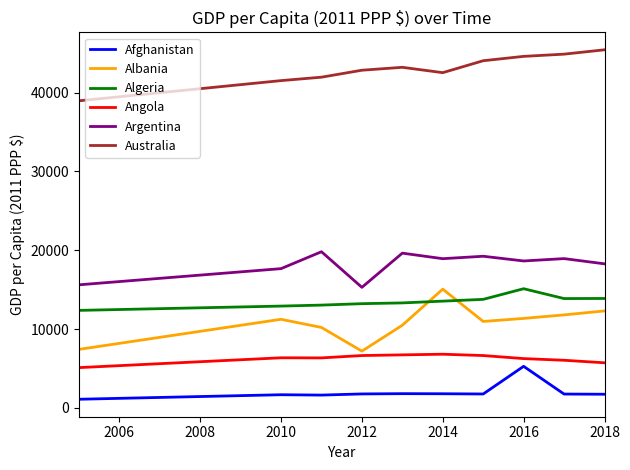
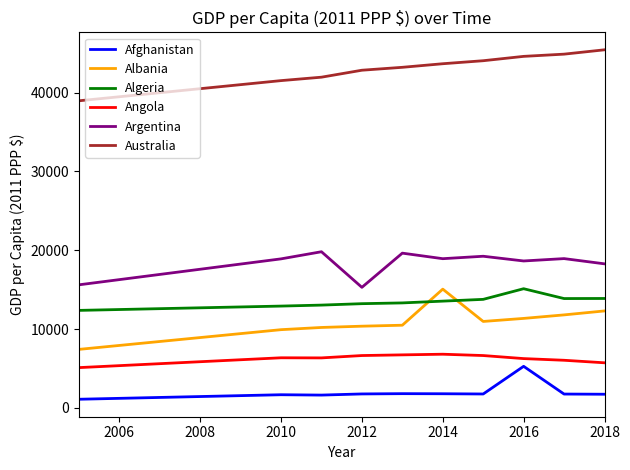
  {
    "Afghanistan": {
      "2010": 2000,
      "2012": 2000,
      "2014": 2000,
      "2016": 5000,
      "2018": 2000
    },
    "Albania": {
-     "2010": 11000,
-     "2012": 7000,
+     "2010": 10000,
+     "2012": 10000,
      "2014": 15000,
      "2016": 11000,
      "2018": 12000
    },
    "Algeria": {
      "2010": 13000,
      "2012": 13000,
      "2014": 14000,
      "2016": 15000,
      "2018": 14000
    },
    "Angola": {
      "2010": 6000,
      "2012": 7000,
      "2014": 7000,
      "2016": 6000,
      "2018": 6000
    },
    "Argentina": {
-     "2010": 18000,
+     "2010": 19000,
      "2012": 15000,
      "2014": 19000,
      "2016": 19000,
      "2018": 18000
    },
    "Australia": {
      "2010": 42000,
      "2012": 43000,
-     "2014": 43000,
+     "2014": 44000,
      "2016": 45000,
      "2018": 45000
    }
  }
